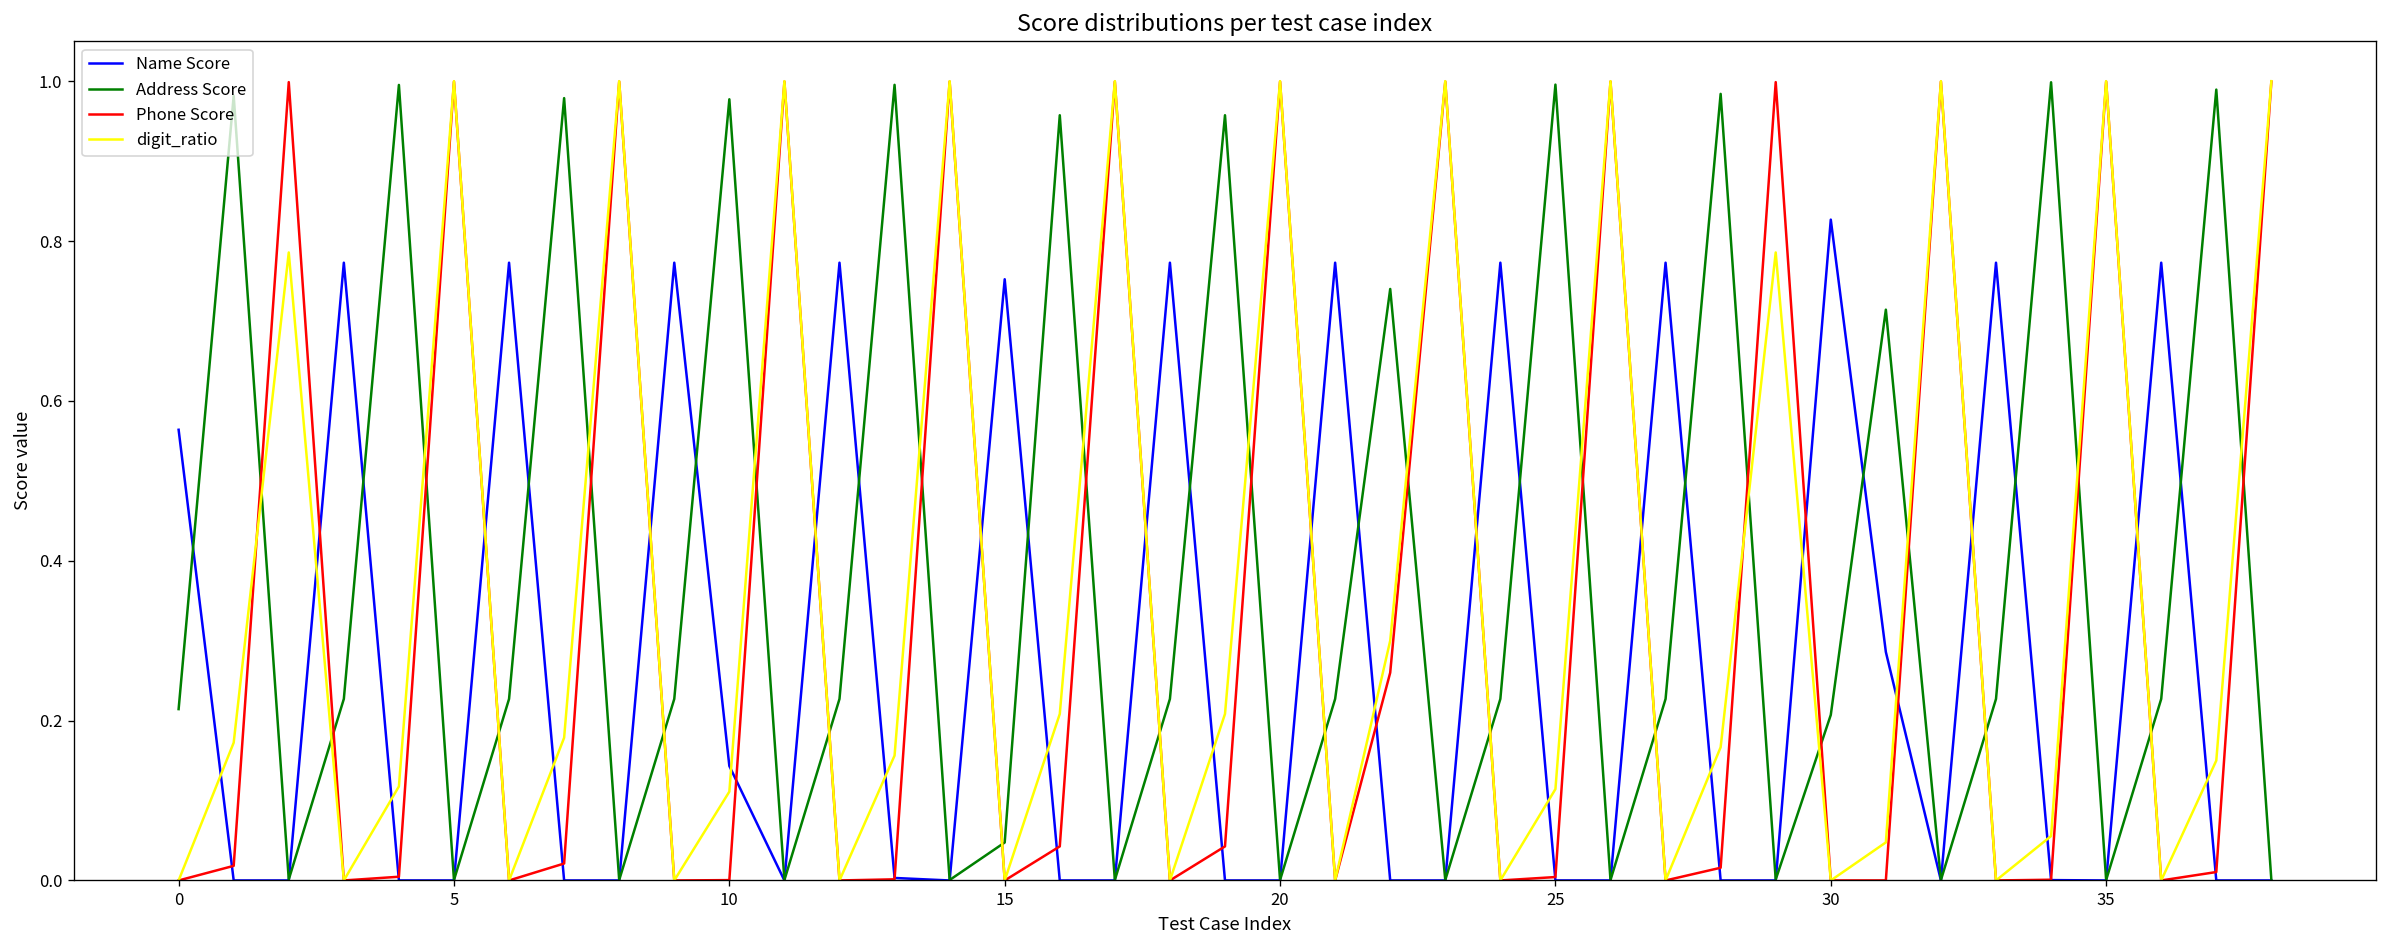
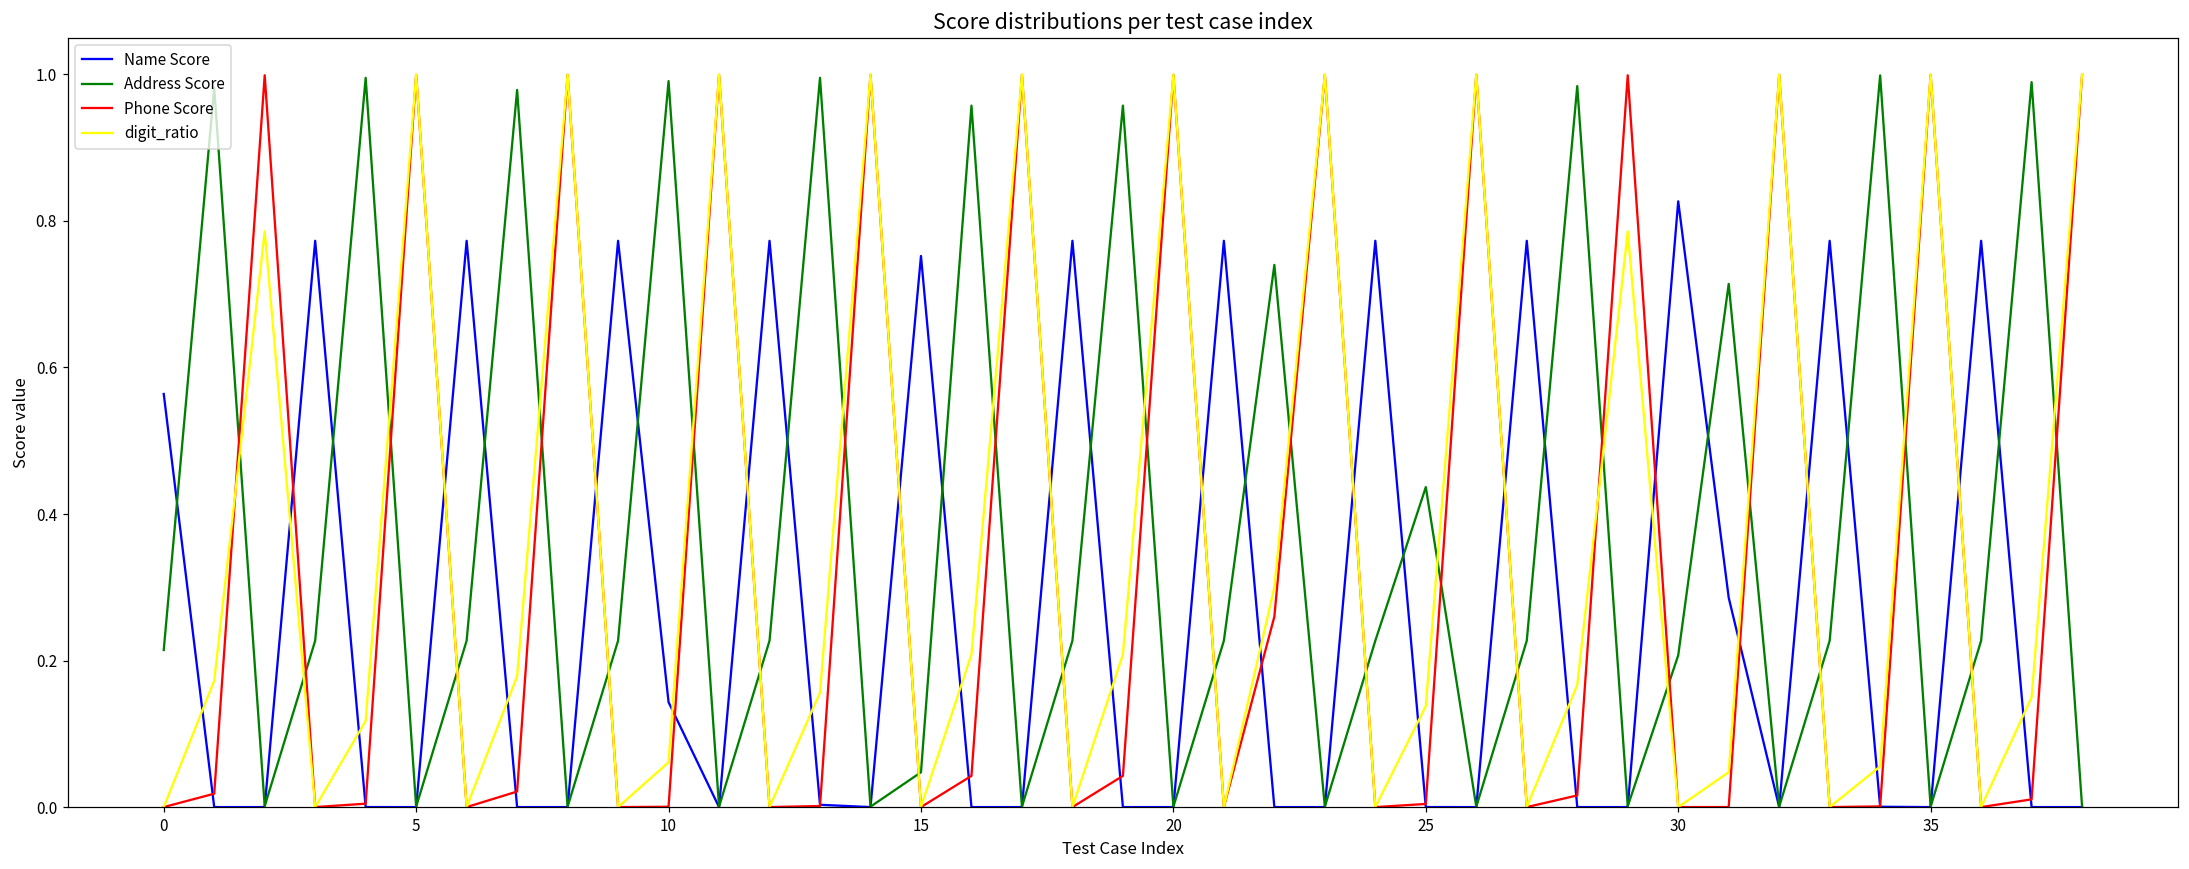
  {
    "Name Score": {
      "0": 0.56,
      "10": 0.14,
      "15": 0.75,
      "25": 0.00,
      "30": 0.83
    },
    "Address Score": {
      "0": 0.21,
-     "10": 0.98,
+     "10": 0.99,
      "15": 0.05,
-     "25": 1.00,
+     "25": 0.44,
      "30": 0.21
    },
    "Phone Score": {
      "10": 0.00,
      "25": 0.00
    },
    "digit_ratio": {
-     "10": 0.11,
-     "25": 0.11
+     "10": 0.06,
+     "25": 0.14
    }
  }
